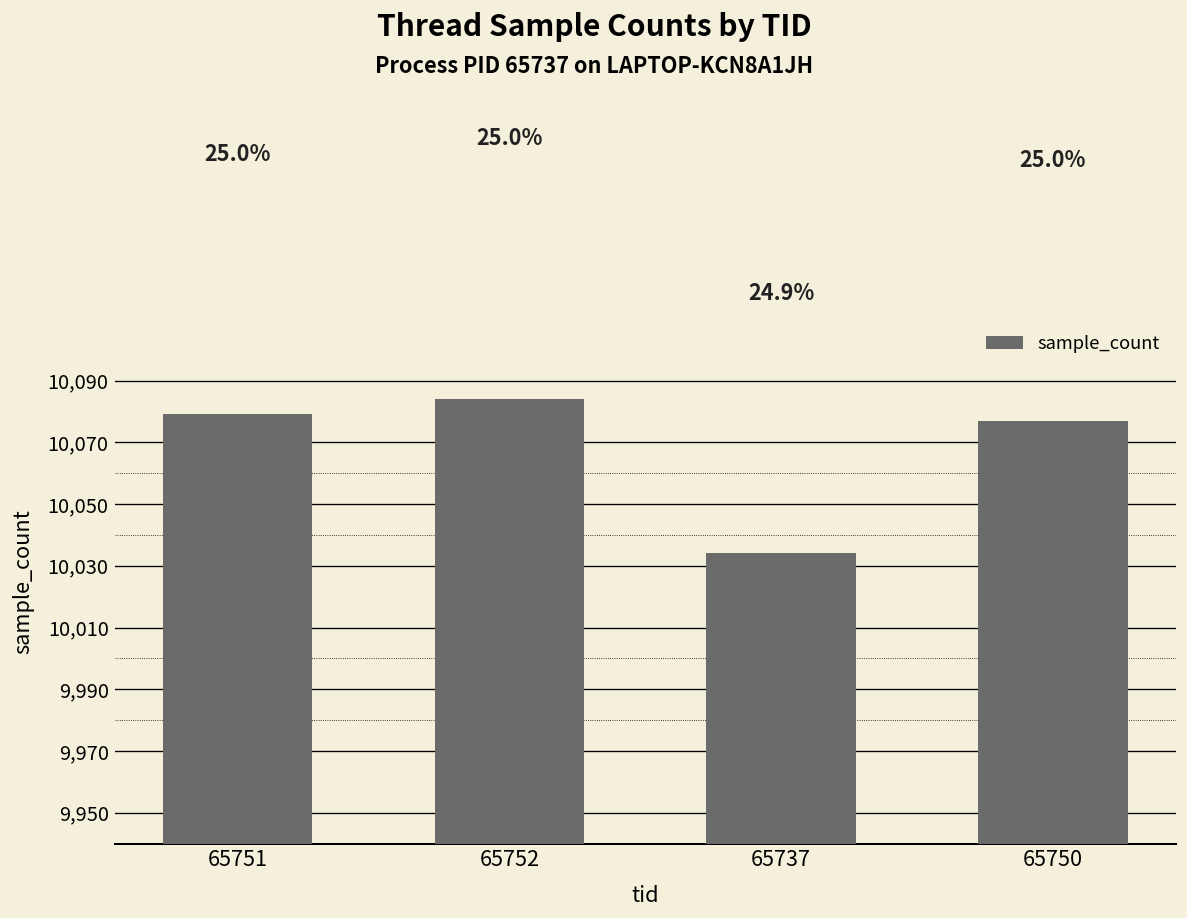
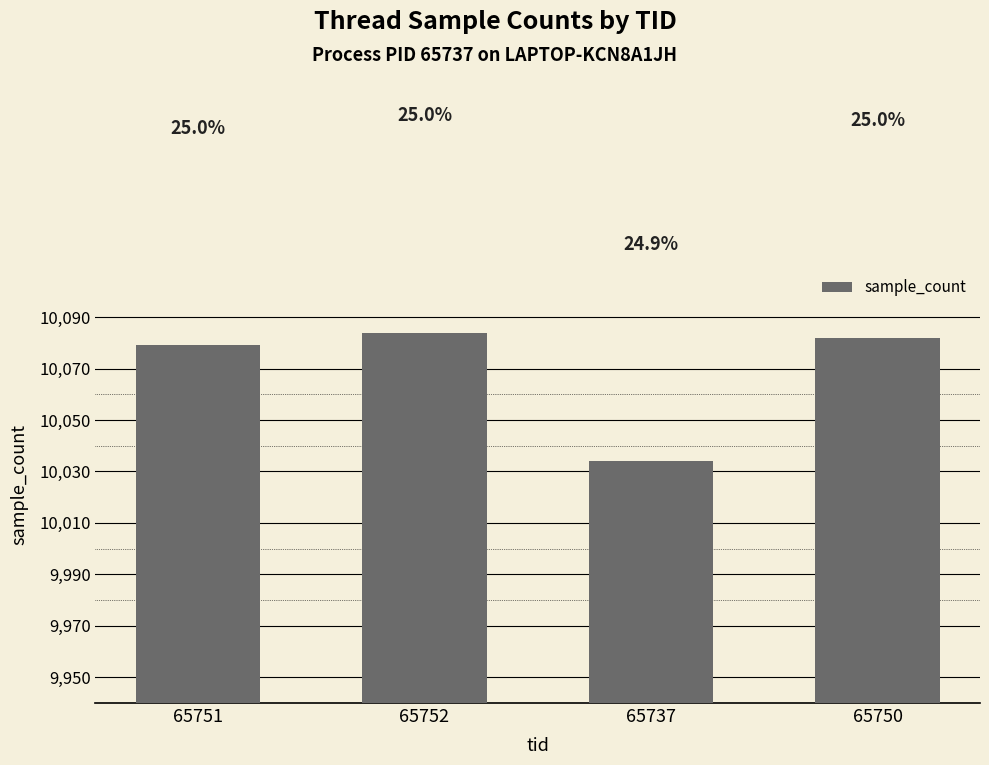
  {
    "65751": "10,079",
    "65752": "10,084",
    "65737": "10,034",
-   "65750": "10,077"
+   "65750": "10,082"
  }
